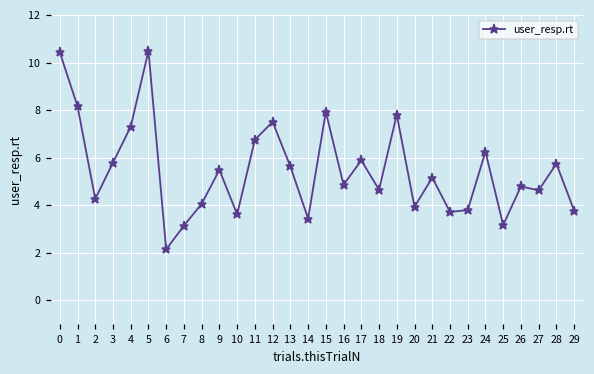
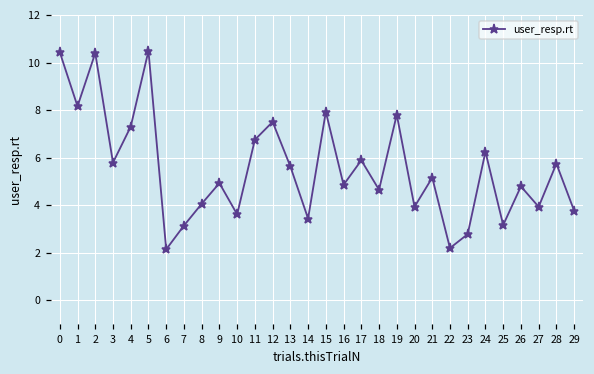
  {
    "0": 10.5,
    "1": 8.2,
-   "2": 4.3,
+   "2": 10.4,
    "3": 5.8,
    "4": 7.3,
    "5": 10.5,
    "6": 2.1,
    "7": 3.1,
    "8": 4.1,
-   "9": 5.5,
+   "9": 4.9,
    "10": 3.6,
    "11": 6.8,
    "12": 7.5,
    "13": 5.6,
    "14": 3.4,
    "15": 7.9,
    "16": 4.9,
    "17": 5.9,
    "18": 4.7,
    "19": 7.8,
    "20": 3.9,
    "21": 5.2,
-   "22": 3.7,
-   "23": 3.8,
+   "22": 2.2,
+   "23": 2.8,
    "24": 6.3,
    "25": 3.2,
    "26": 4.8,
-   "27": 4.6,
+   "27": 3.9,
    "28": 5.8,
    "29": 3.8
  }
